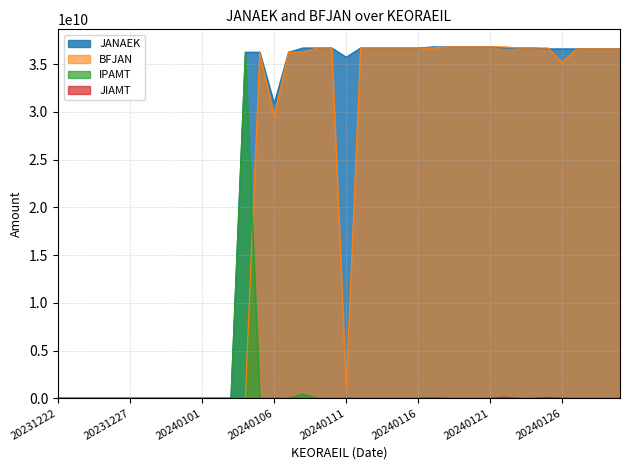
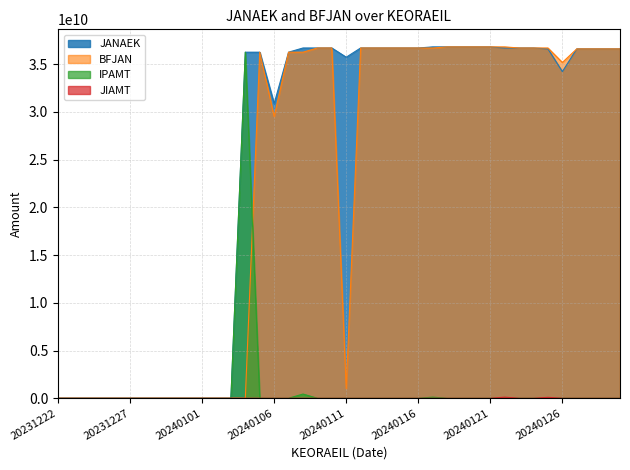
  {
    "JANAEK": {
      "20240106": 31000000000,
      "20240111": 36000000000,
-     "20240126": 37000000000
+     "20240126": 34000000000
    },
    "BFJAN": {
      "20240106": 30000000000,
      "20240111": 1000000000,
      "20240126": 35000000000
    }
  }
